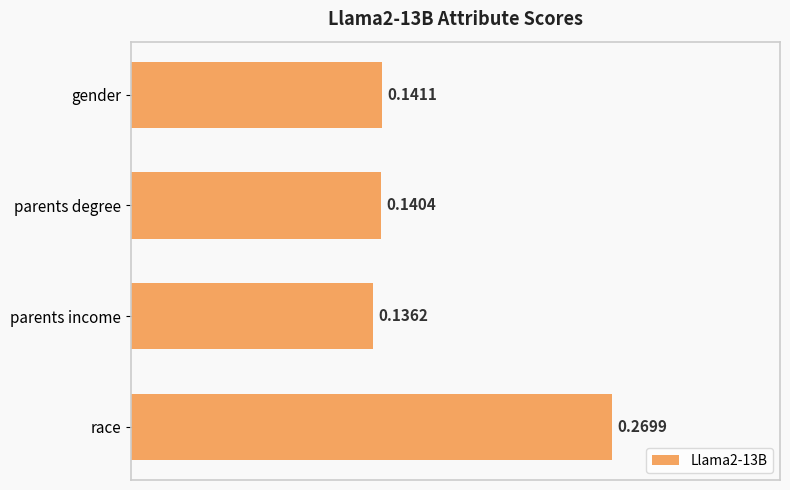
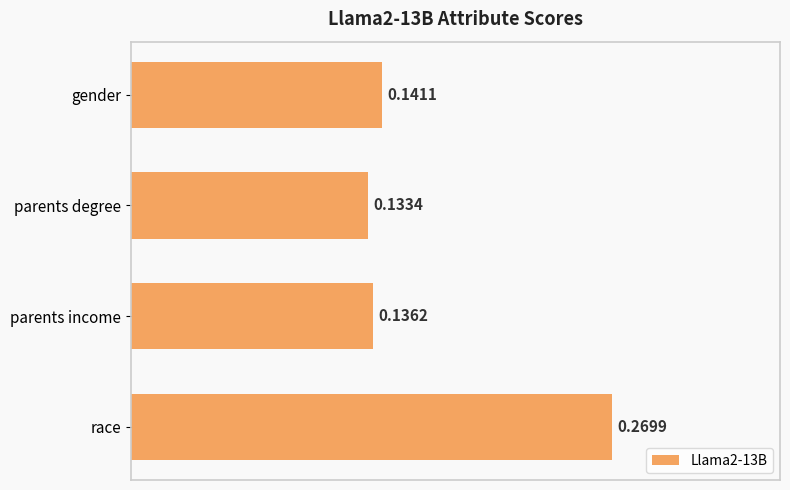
  {
    "gender": 0.1411,
-   "parents degree": 0.1404,
+   "parents degree": 0.1334,
    "parents income": 0.1362,
    "race": 0.2699
  }
